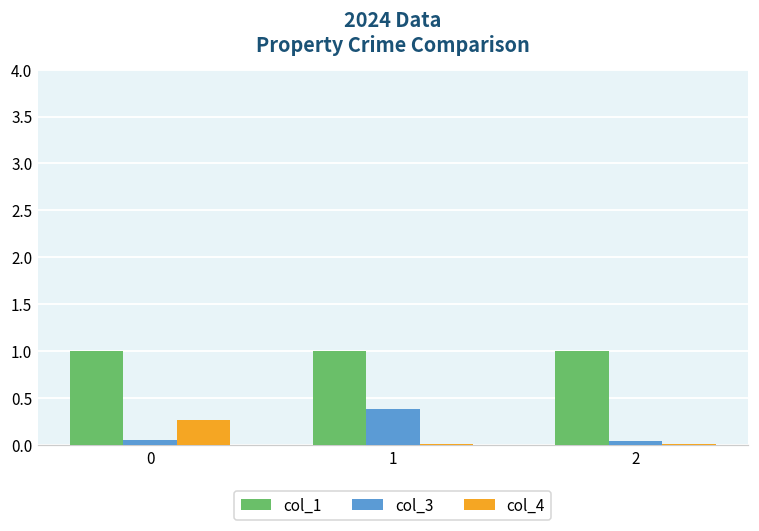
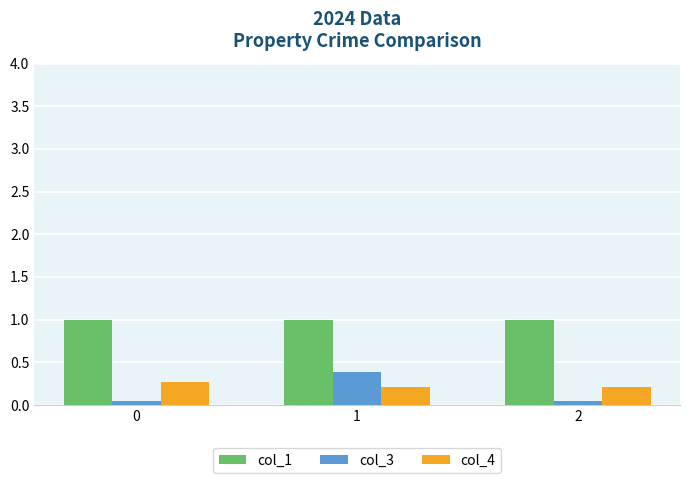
  {
    "col_1": {
      "0": 1.0,
      "1": 1.0,
      "2": 1.0
    },
    "col_3": {
      "0": 0.1,
      "1": 0.4,
      "2": 0.0
    },
    "col_4": {
      "0": 0.3,
-     "1": 0.0,
-     "2": 0.0
+     "1": 0.2,
+     "2": 0.2
    }
  }
